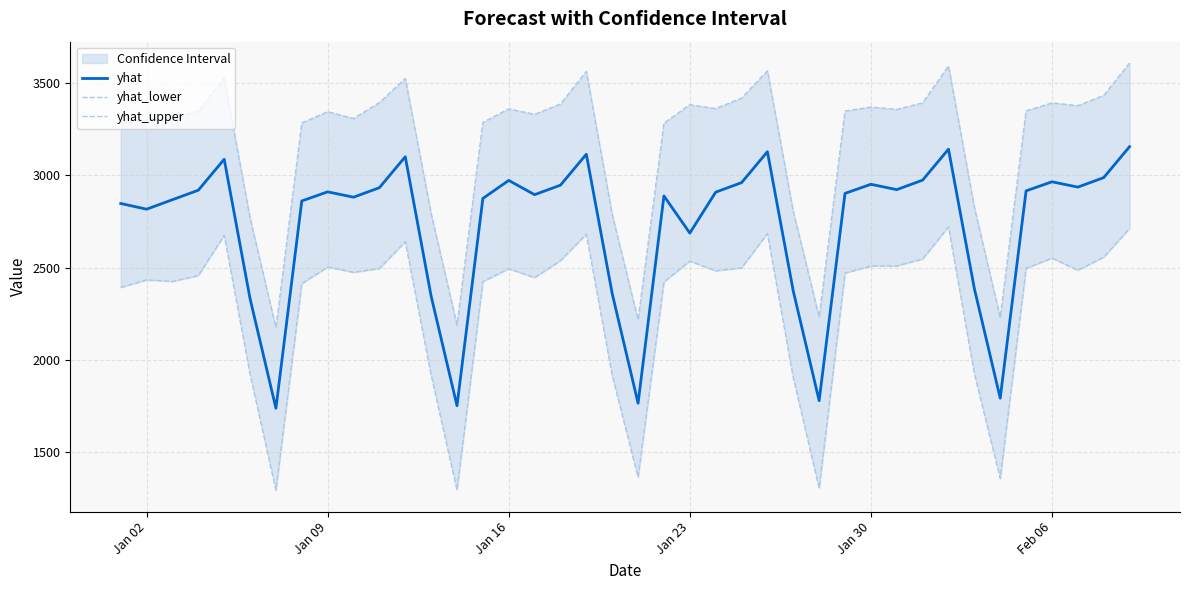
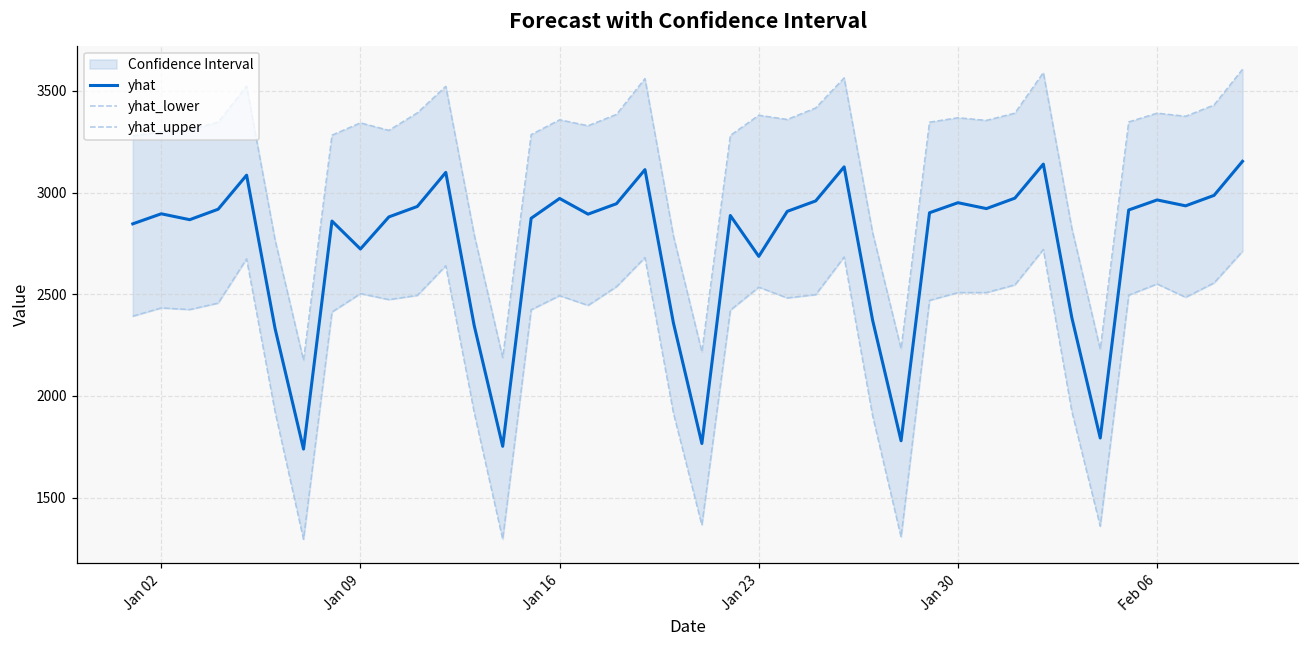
  {
    "yhat": {
-     "Jan 02": 2820,
-     "Jan 09": 2910,
+     "Jan 02": 2900,
+     "Jan 09": 2720,
      "Jan 16": 2970,
      "Jan 23": 2690,
      "Jan 30": 2950,
      "Feb 06": 2960
    }
  }
